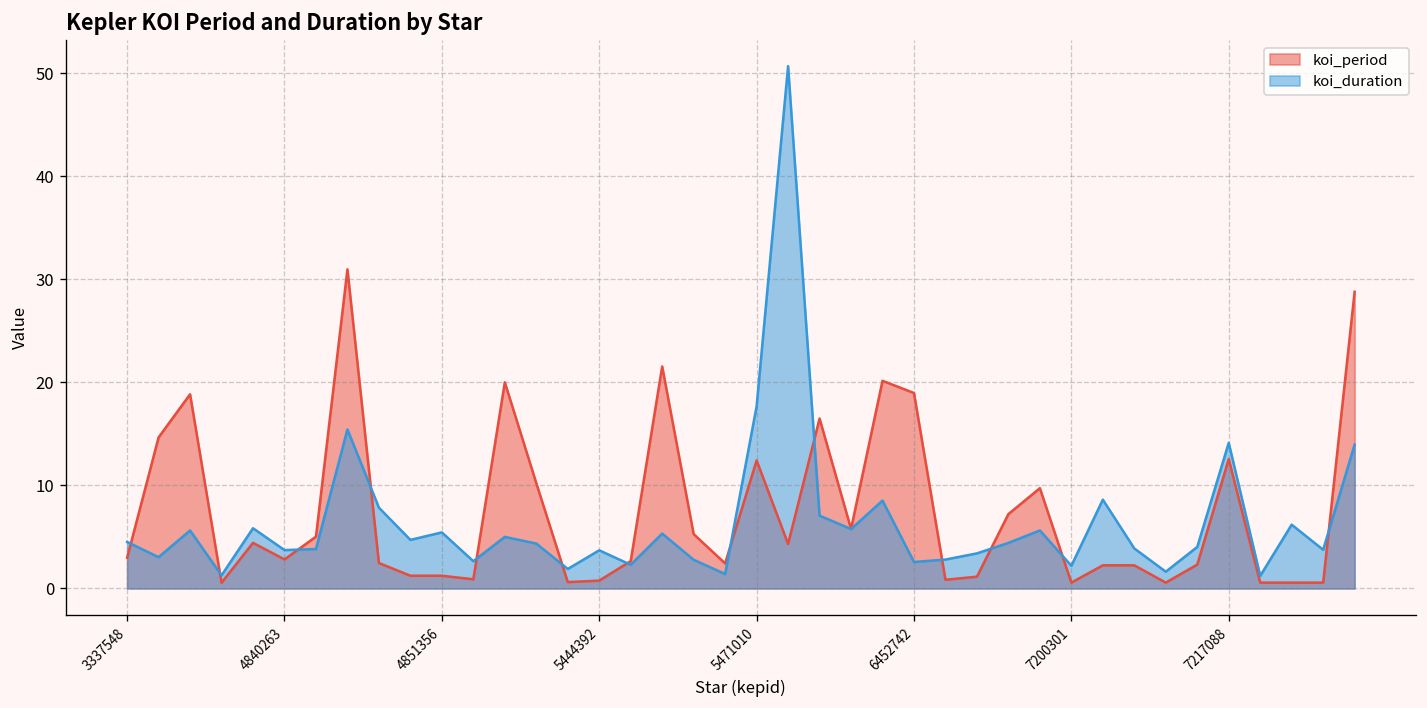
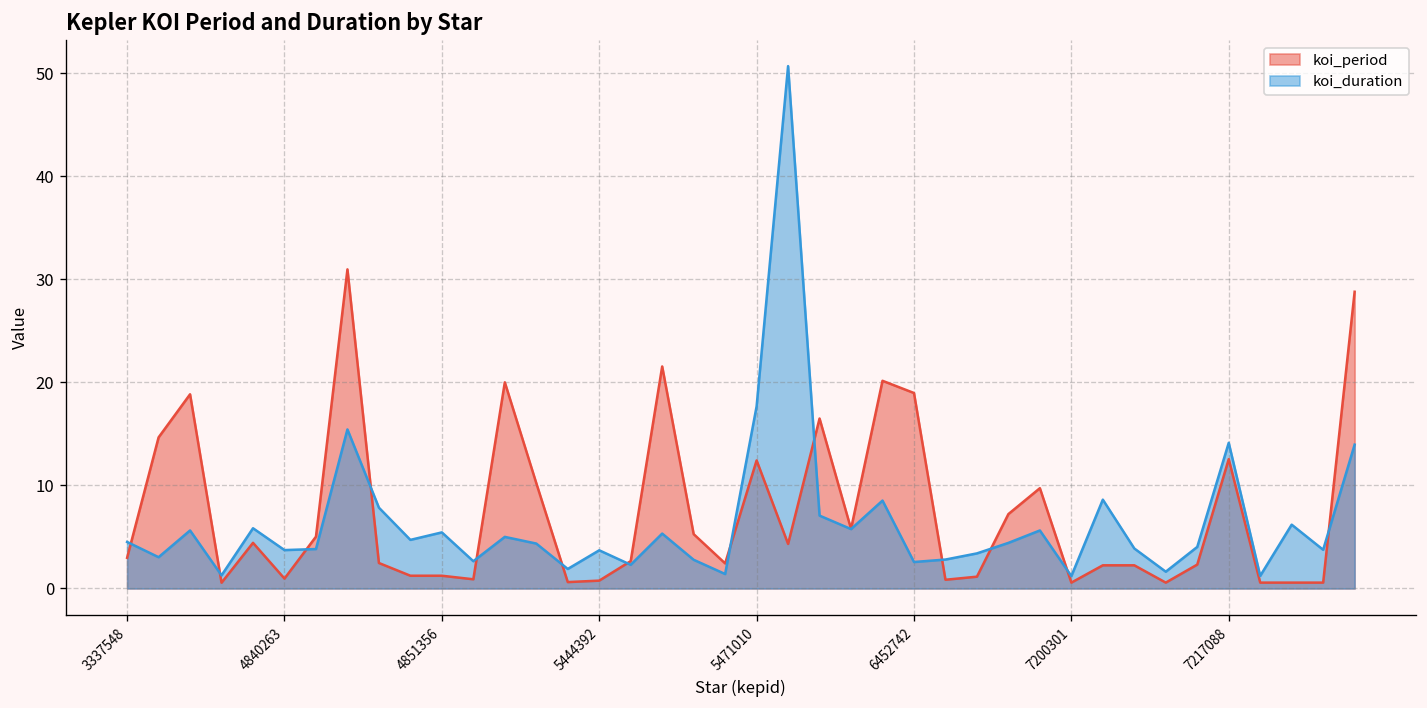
  {
    "koi_period": {
      "3337548": 3,
-     "4840263": 3,
+     "4840263": 1,
      "4851356": 1,
      "5444392": 1,
      "5471010": 12,
      "6452742": 19,
      "7200301": 1,
      "7217088": 13
    },
    "koi_duration": {
      "3337548": 5,
      "4840263": 4,
      "4851356": 5,
      "5444392": 4,
      "5471010": 18,
      "6452742": 3,
-     "7200301": 2,
+     "7200301": 1,
      "7217088": 14
    }
  }
